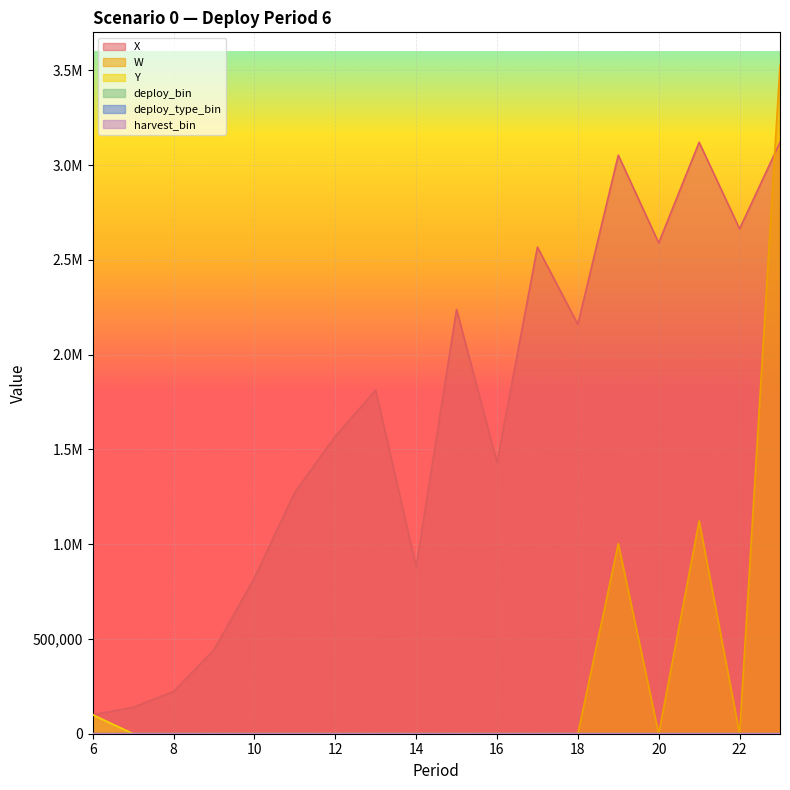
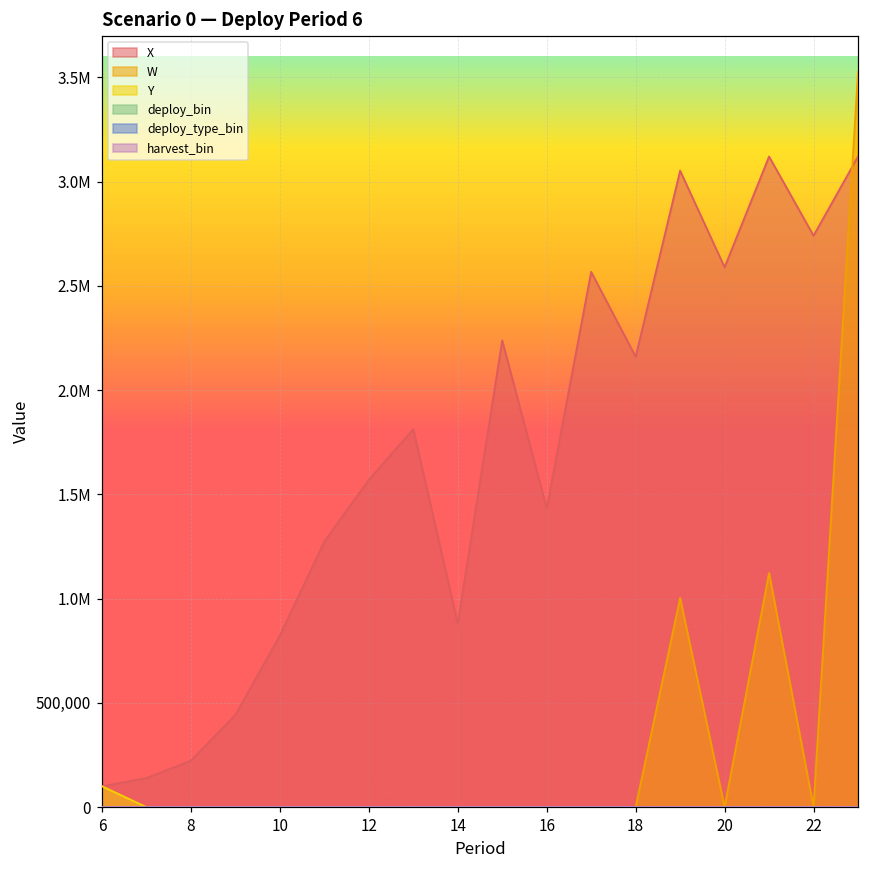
  {
    "X": {
      "8": "220,000",
      "10": "820,000",
      "12": "1,570,000",
      "14": "880,000",
      "16": "1,430,000",
      "18": "2,160,000",
      "20": "2,590,000",
-     "22": "2,660,000"
+     "22": "2,740,000"
    }
  }
